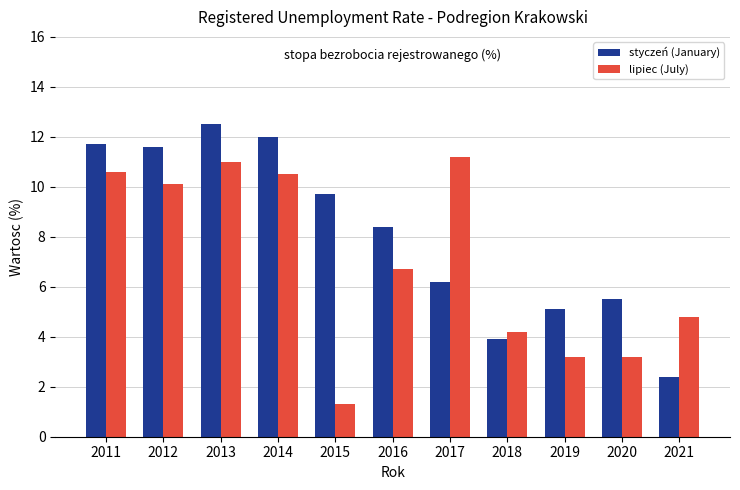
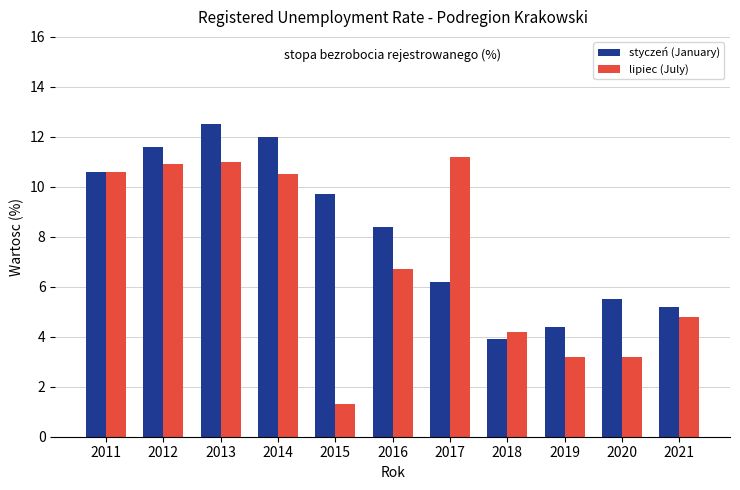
  {
    "styczeń (January)": {
-     "2011": 11.7,
+     "2011": 10.6,
      "2012": 11.6,
      "2013": 12.5,
      "2014": 12.0,
      "2015": 9.7,
      "2016": 8.4,
      "2017": 6.2,
      "2018": 3.9,
-     "2019": 5.1,
+     "2019": 4.4,
      "2020": 5.5,
-     "2021": 2.4
+     "2021": 5.2
    },
    "lipiec (July)": {
      "2011": 10.6,
-     "2012": 10.1,
+     "2012": 10.9,
      "2013": 11.0,
      "2014": 10.5,
      "2015": 1.3,
      "2016": 6.7,
      "2017": 11.2,
      "2018": 4.2,
      "2019": 3.2,
      "2020": 3.2,
      "2021": 4.8
    }
  }
